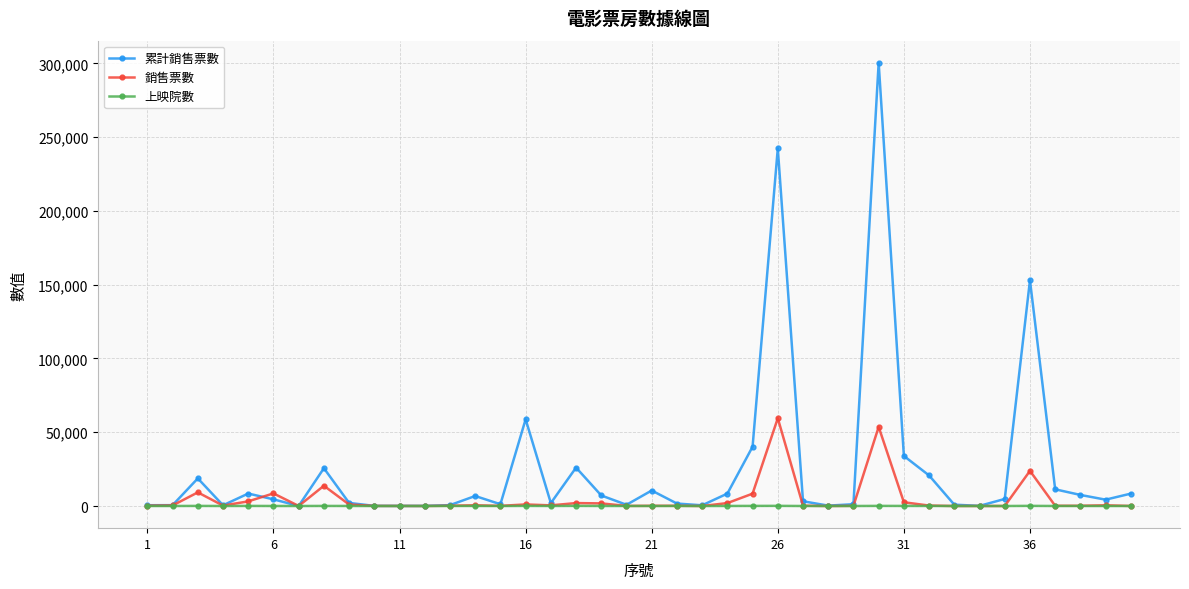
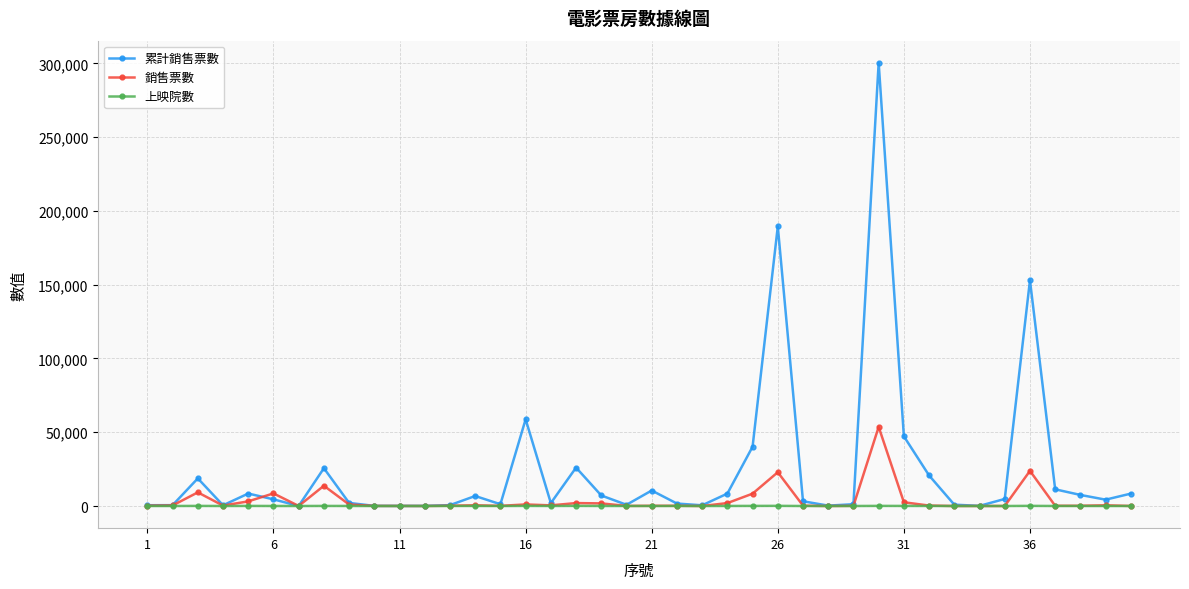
  {
    "累計銷售票數": {
      "6": "5,000",
      "16": "59,000",
      "21": "11,000",
-     "26": "242,000",
-     "31": "34,000",
+     "26": "190,000",
+     "31": "47,000",
      "36": "153,000"
    },
    "銷售票數": {
      "6": "9,000",
-     "26": "59,000",
+     "26": "23,000",
      "31": "3,000",
      "36": "24,000"
    },
    "上映院數": {
      "6": "0",
      "26": "0",
      "31": "0",
      "36": "0"
    }
  }
